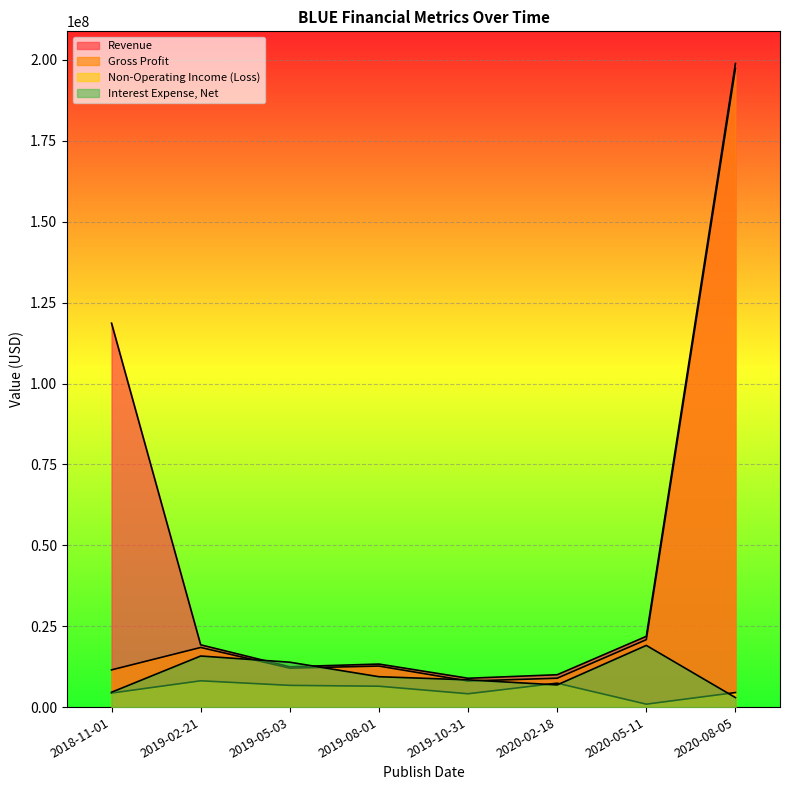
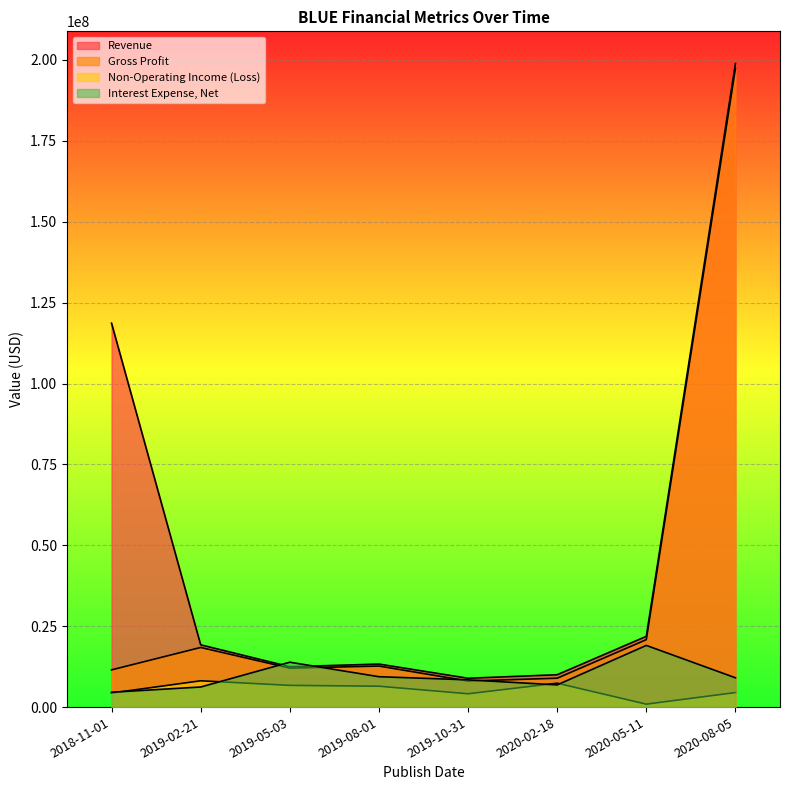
  {
    "Revenue": {
      "2018-11-01": 119000000,
      "2019-02-21": 19000000,
      "2020-02-18": 10000000,
      "2020-05-11": 22000000,
      "2020-08-05": 199000000
    },
    "Interest Expense, Net": {
-     "2019-02-21": 16000000,
+     "2019-02-21": 6000000,
      "2019-05-03": 14000000,
      "2019-08-01": 9000000,
      "2020-05-11": 19000000,
-     "2020-08-05": 3000000
+     "2020-08-05": 9000000
    }
  }
